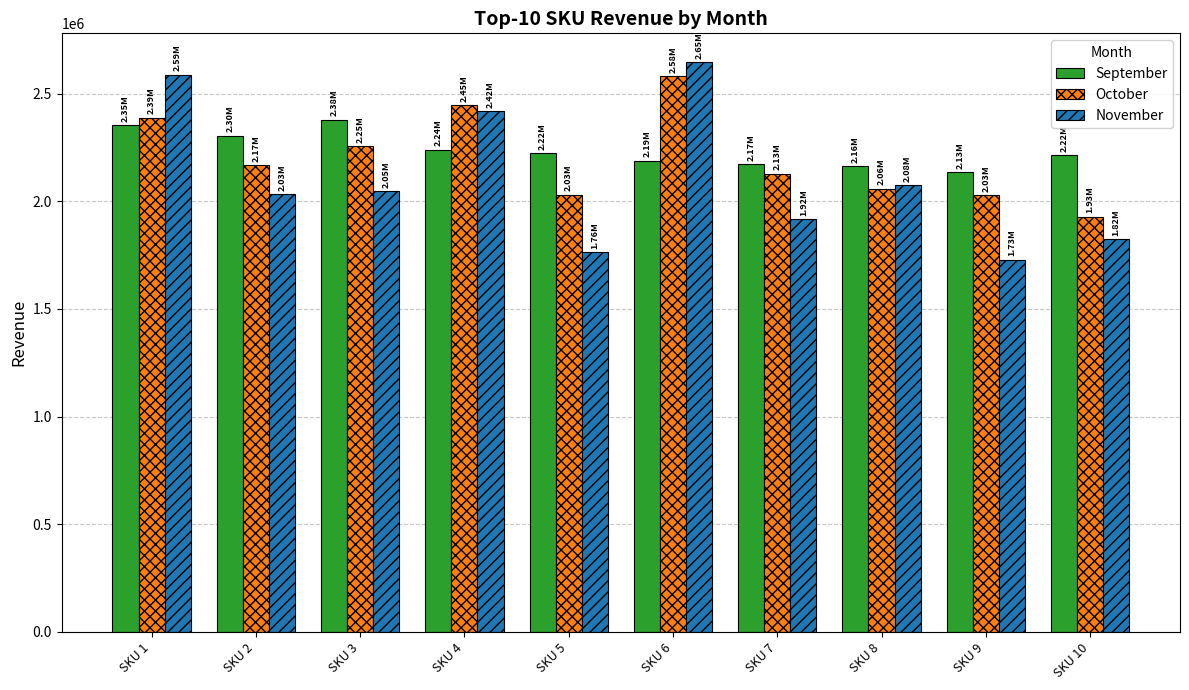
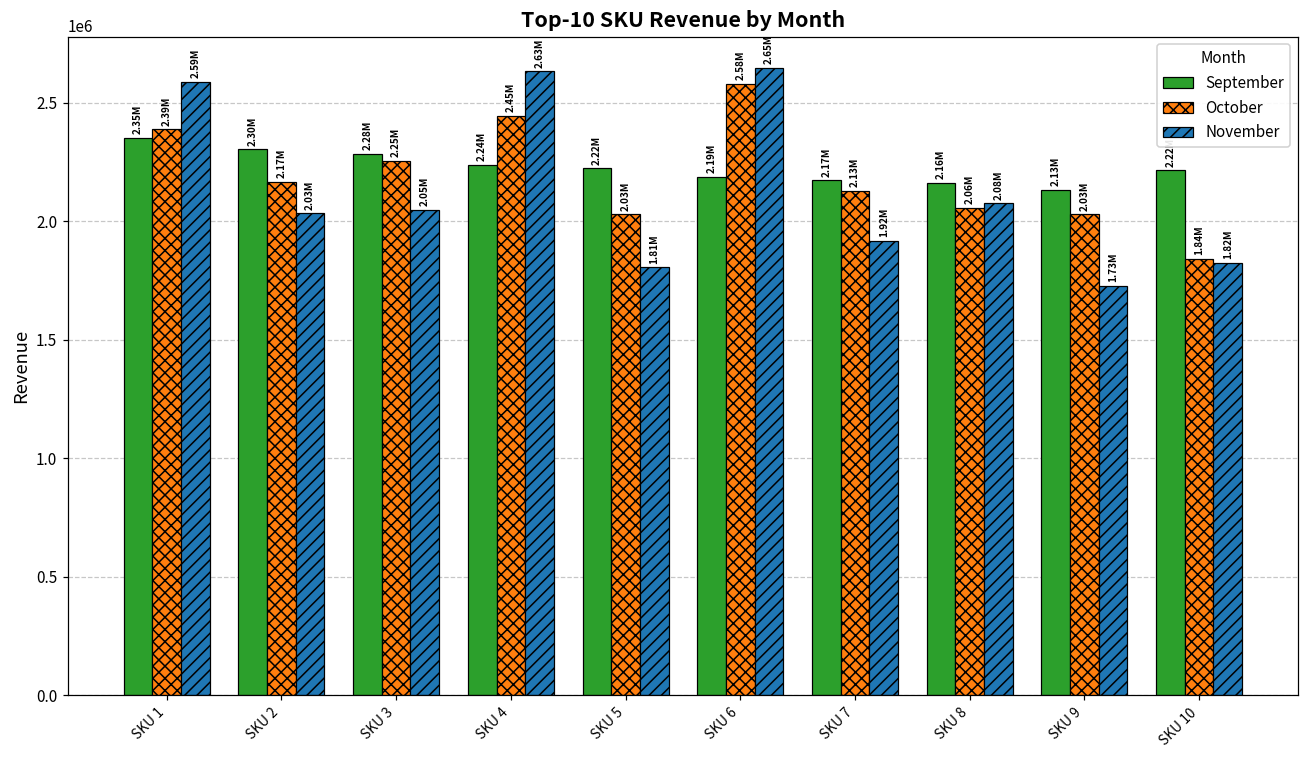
  {
    "September": {
      "SKU 1": "2.35M",
      "SKU 2": "2.30M",
-     "SKU 3": "2.38M",
+     "SKU 3": "2.28M",
      "SKU 4": "2.24M",
      "SKU 5": "2.22M",
      "SKU 6": "2.19M",
      "SKU 7": "2.17M",
      "SKU 8": "2.16M",
      "SKU 9": "2.13M"
    },
    "October": {
      "SKU 1": "2.39M",
      "SKU 2": "2.17M",
      "SKU 3": "2.25M",
      "SKU 4": "2.45M",
      "SKU 5": "2.03M",
      "SKU 6": "2.58M",
      "SKU 7": "2.13M",
      "SKU 8": "2.06M",
      "SKU 9": "2.03M",
-     "SKU 10": "1.93M"
+     "SKU 10": "1.84M"
    },
    "November": {
      "SKU 1": "2.59M",
      "SKU 2": "2.03M",
      "SKU 3": "2.05M",
-     "SKU 4": "2.42M",
-     "SKU 5": "1.76M",
+     "SKU 4": "2.63M",
+     "SKU 5": "1.81M",
      "SKU 6": "2.65M",
      "SKU 7": "1.92M",
      "SKU 8": "2.08M",
      "SKU 9": "1.73M",
      "SKU 10": "1.82M"
    }
  }
